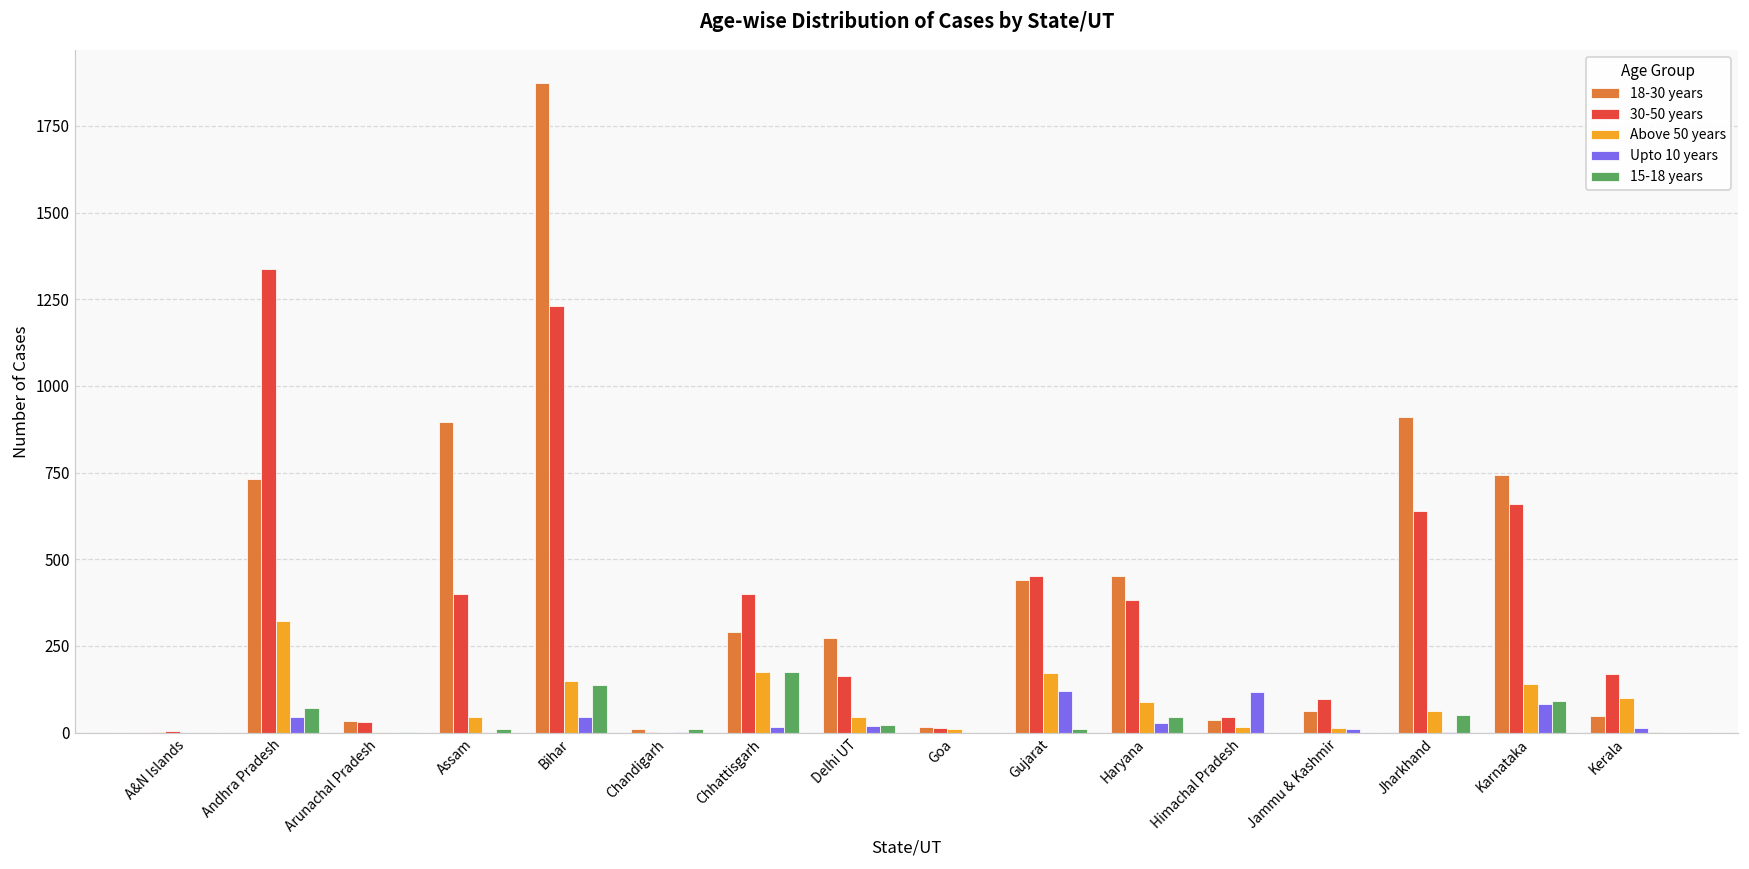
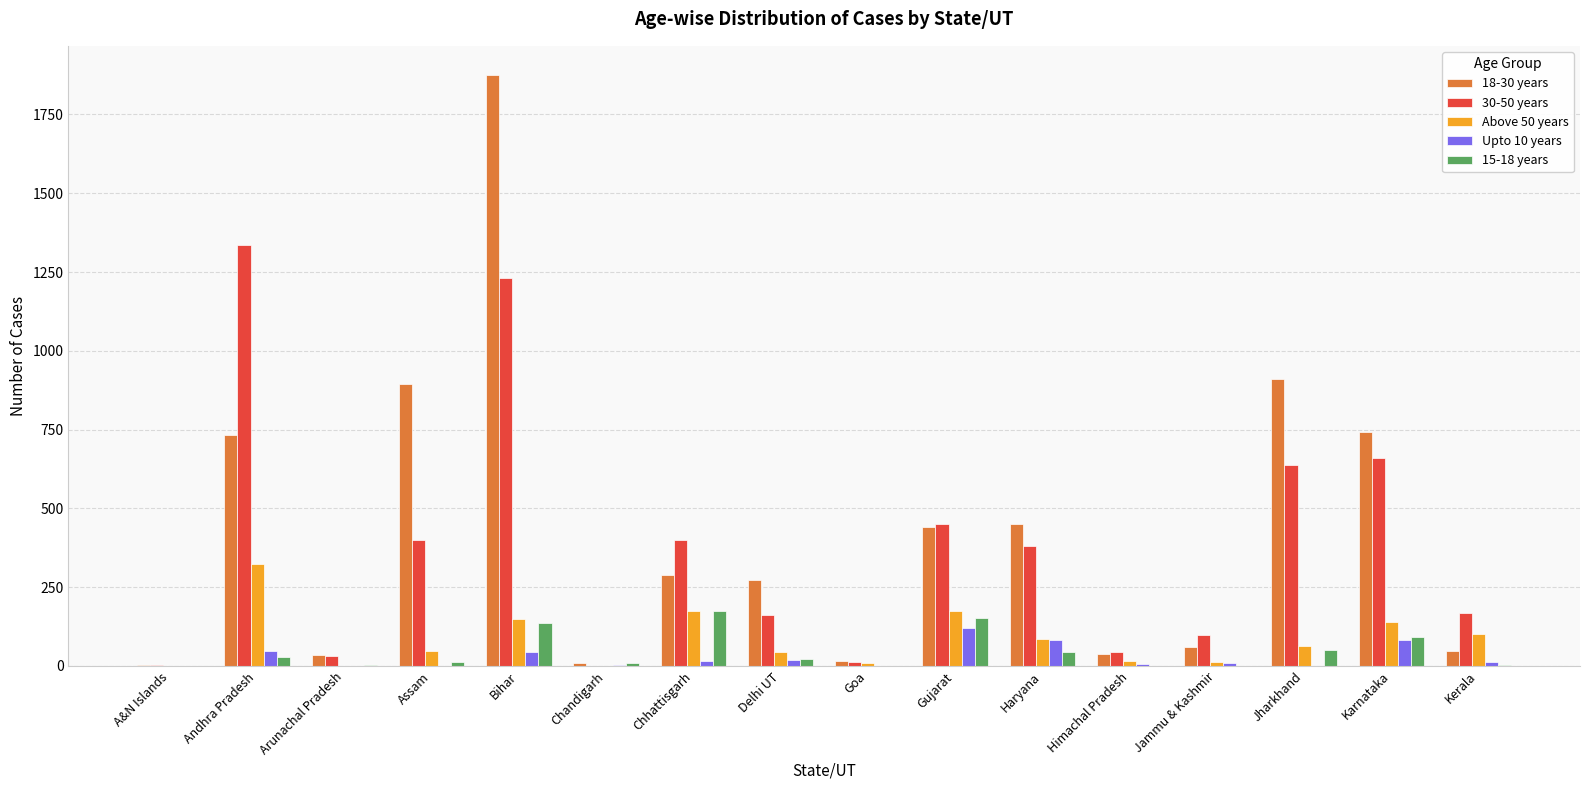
  {
    "Upto 10 years": {
      "A&N Islands": 0,
      "Andhra Pradesh": 50,
      "Arunachal Pradesh": 0,
      "Assam": 0,
      "Bihar": 40,
      "Chhattisgarh": 20,
      "Delhi UT": 20,
      "Goa": 0,
      "Gujarat": 120,
-     "Haryana": 30,
-     "Himachal Pradesh": 120,
+     "Haryana": 80,
+     "Himachal Pradesh": 10,
      "Jammu & Kashmir": 10,
      "Karnataka": 80,
      "Kerala": 10
    },
    "15-18 years": {
      "A&N Islands": 0,
-     "Andhra Pradesh": 70,
+     "Andhra Pradesh": 30,
      "Assam": 10,
      "Bihar": 140,
      "Chandigarh": 10,
      "Chhattisgarh": 180,
      "Delhi UT": 20,
      "Goa": 0,
-     "Gujarat": 10,
+     "Gujarat": 150,
      "Haryana": 50,
      "Himachal Pradesh": 0,
      "Jammu & Kashmir": 0,
      "Jharkhand": 50,
      "Karnataka": 90
    }
  }
